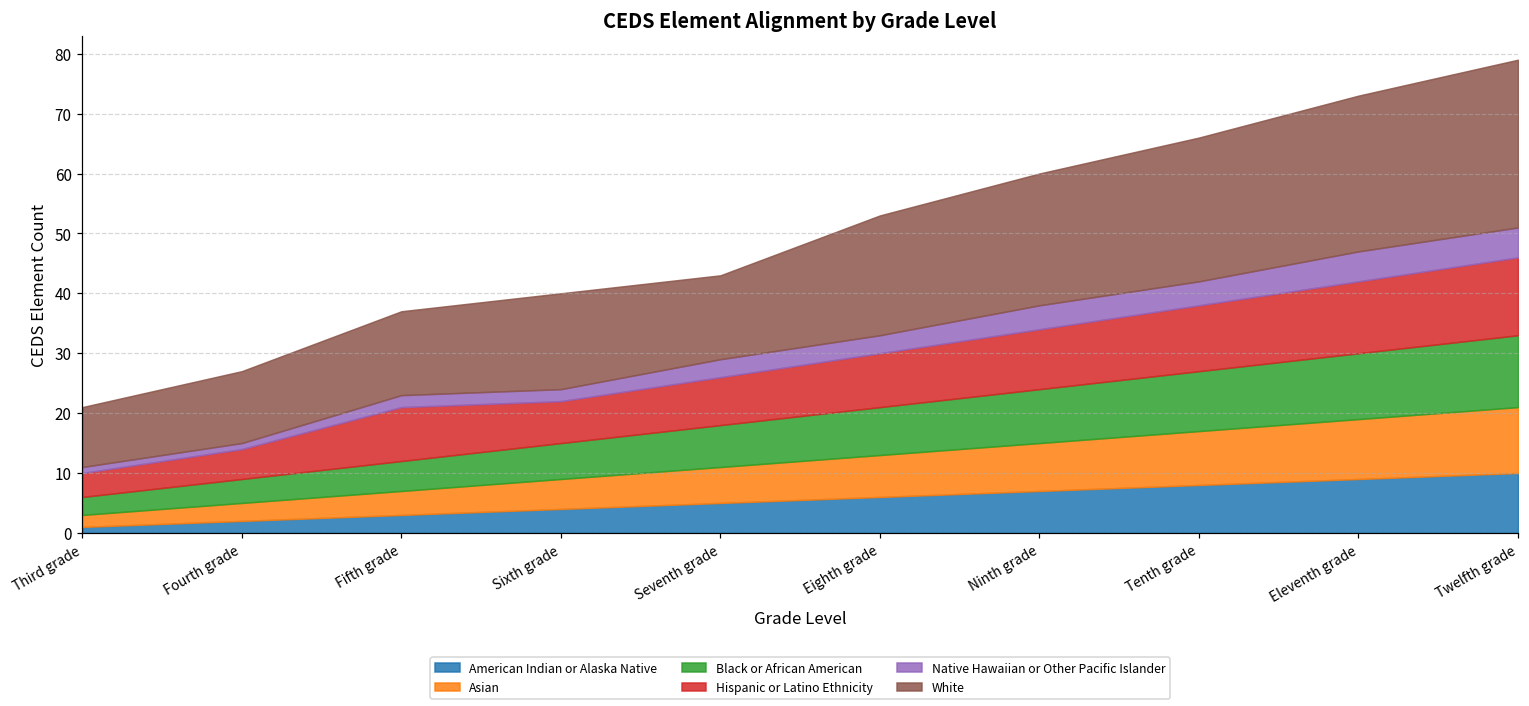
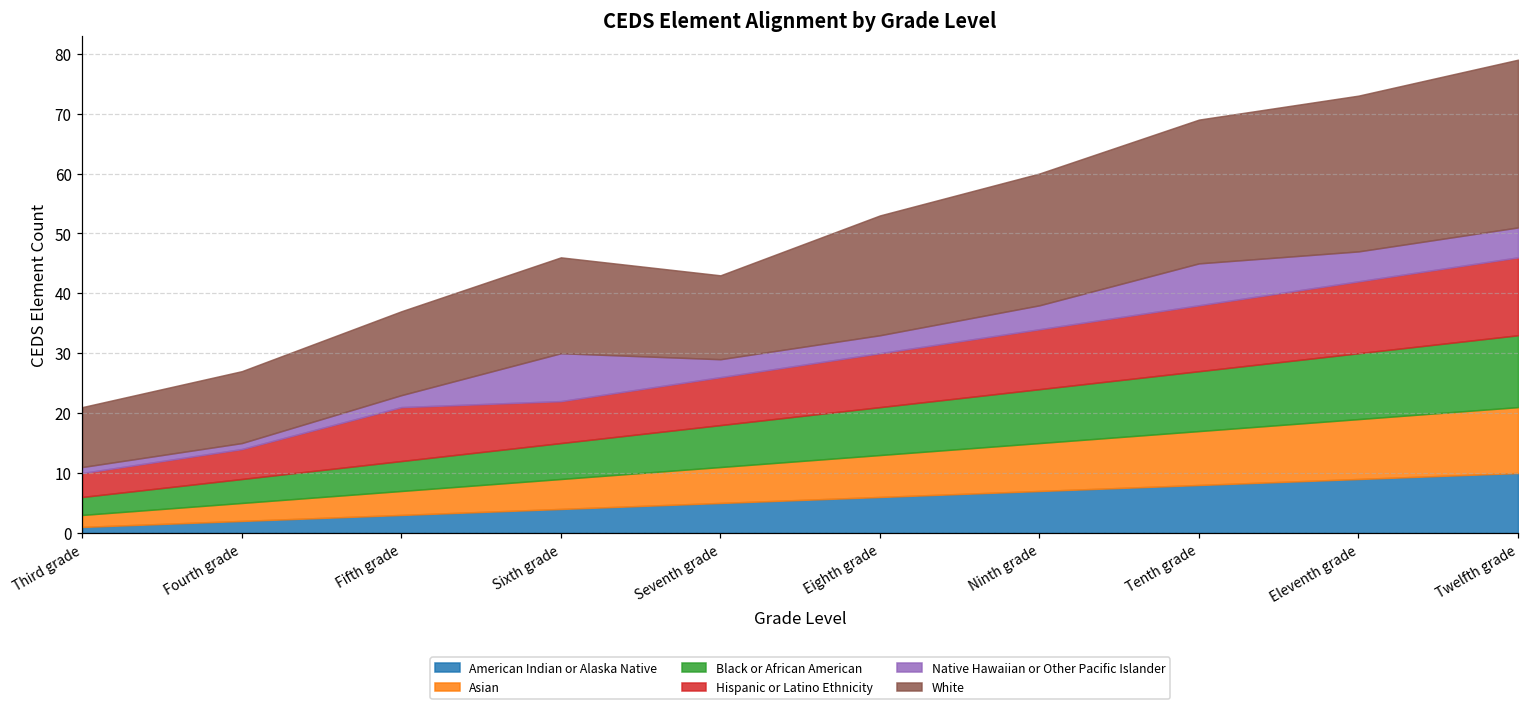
  {
    "American Indian or Alaska Native": {
      "Third grade": 1,
      "Fourth grade": 2,
      "Fifth grade": 3,
      "Sixth grade": 4,
      "Seventh grade": 5,
      "Eighth grade": 6,
      "Ninth grade": 7,
      "Tenth grade": 8,
      "Eleventh grade": 9,
      "Twelfth grade": 10
    },
    "Asian": {
      "Third grade": 2,
      "Fourth grade": 3,
      "Fifth grade": 4,
      "Sixth grade": 5,
      "Seventh grade": 6,
      "Eighth grade": 7,
      "Ninth grade": 8,
      "Tenth grade": 9,
      "Eleventh grade": 10,
      "Twelfth grade": 11
    },
    "Black or African American": {
      "Third grade": 3,
      "Fourth grade": 4,
      "Fifth grade": 5,
      "Sixth grade": 6,
      "Seventh grade": 7,
      "Eighth grade": 8,
      "Ninth grade": 9,
      "Tenth grade": 10,
      "Eleventh grade": 11,
      "Twelfth grade": 12
    },
    "Hispanic or Latino Ethnicity": {
      "Third grade": 4,
      "Fourth grade": 5,
      "Fifth grade": 9,
      "Sixth grade": 7,
      "Seventh grade": 8,
      "Eighth grade": 9,
      "Ninth grade": 10,
      "Tenth grade": 11,
      "Eleventh grade": 12,
      "Twelfth grade": 13
    },
    "Native Hawaiian or Other Pacific Islander": {
      "Third grade": 1,
      "Fourth grade": 1,
      "Fifth grade": 2,
-     "Sixth grade": 2,
+     "Sixth grade": 8,
      "Seventh grade": 3,
      "Eighth grade": 3,
      "Ninth grade": 4,
-     "Tenth grade": 4,
+     "Tenth grade": 7,
      "Eleventh grade": 5,
      "Twelfth grade": 5
    },
    "White": {
      "Third grade": 10,
      "Fourth grade": 12,
      "Fifth grade": 14,
      "Sixth grade": 16,
      "Seventh grade": 14,
      "Eighth grade": 20,
      "Ninth grade": 22,
      "Tenth grade": 24,
      "Eleventh grade": 26,
      "Twelfth grade": 28
    }
  }
